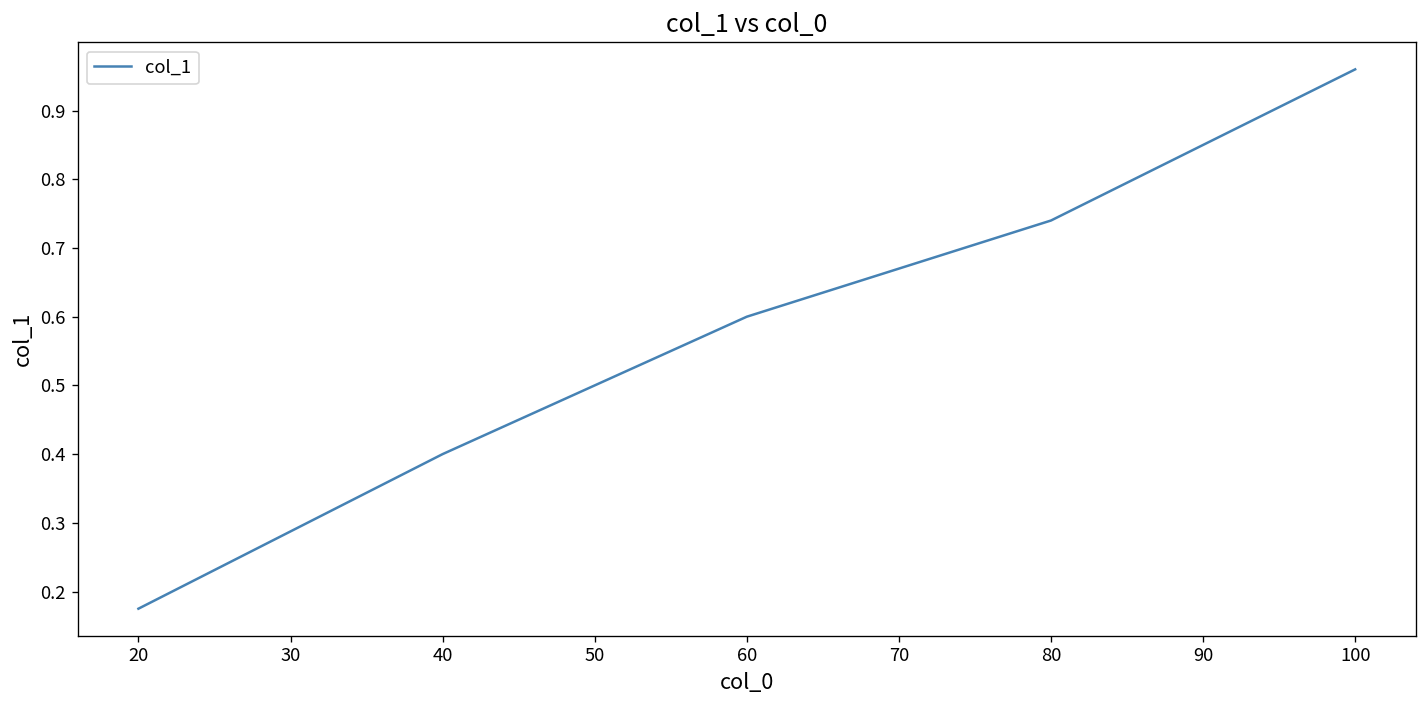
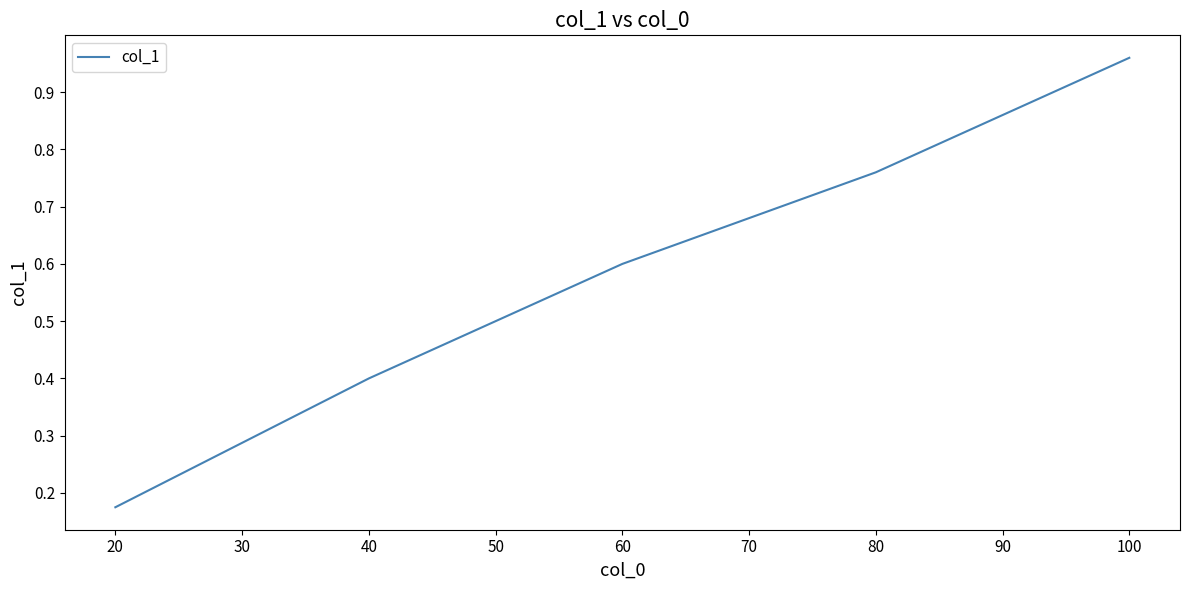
  {
    "20": 0.18,
    "40": 0.40,
    "60": 0.60,
-   "80": 0.74,
+   "80": 0.76,
    "100": 0.96
  }
